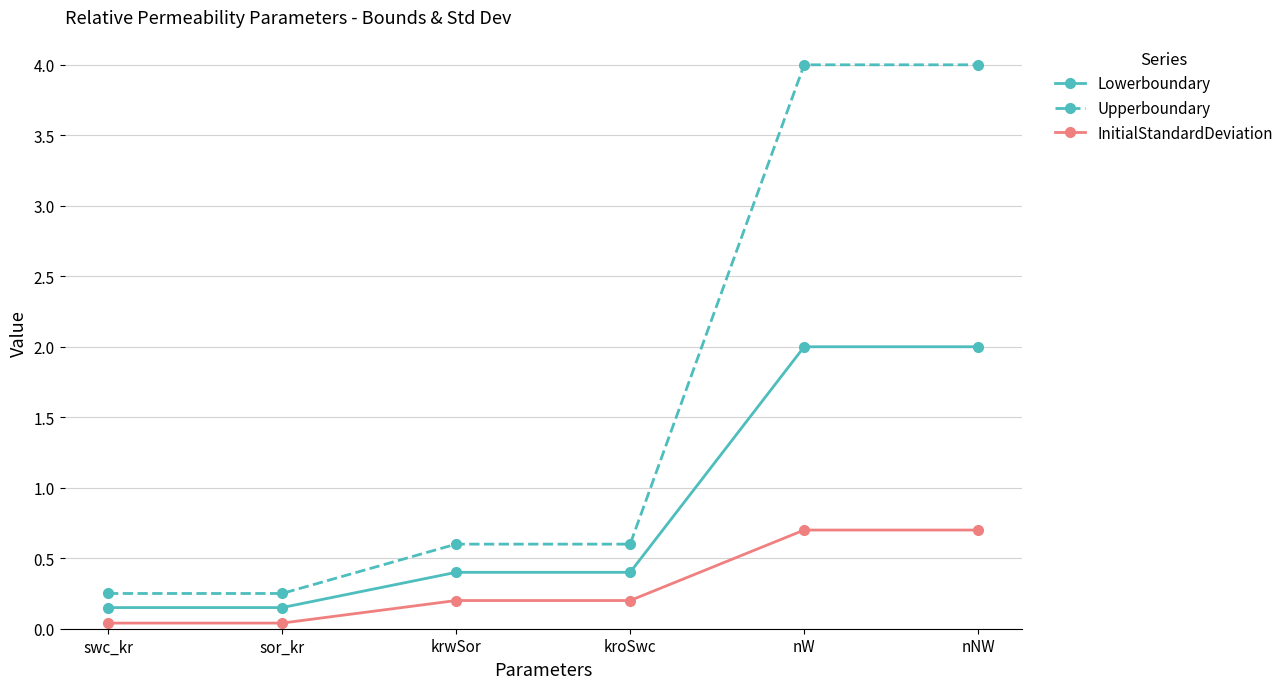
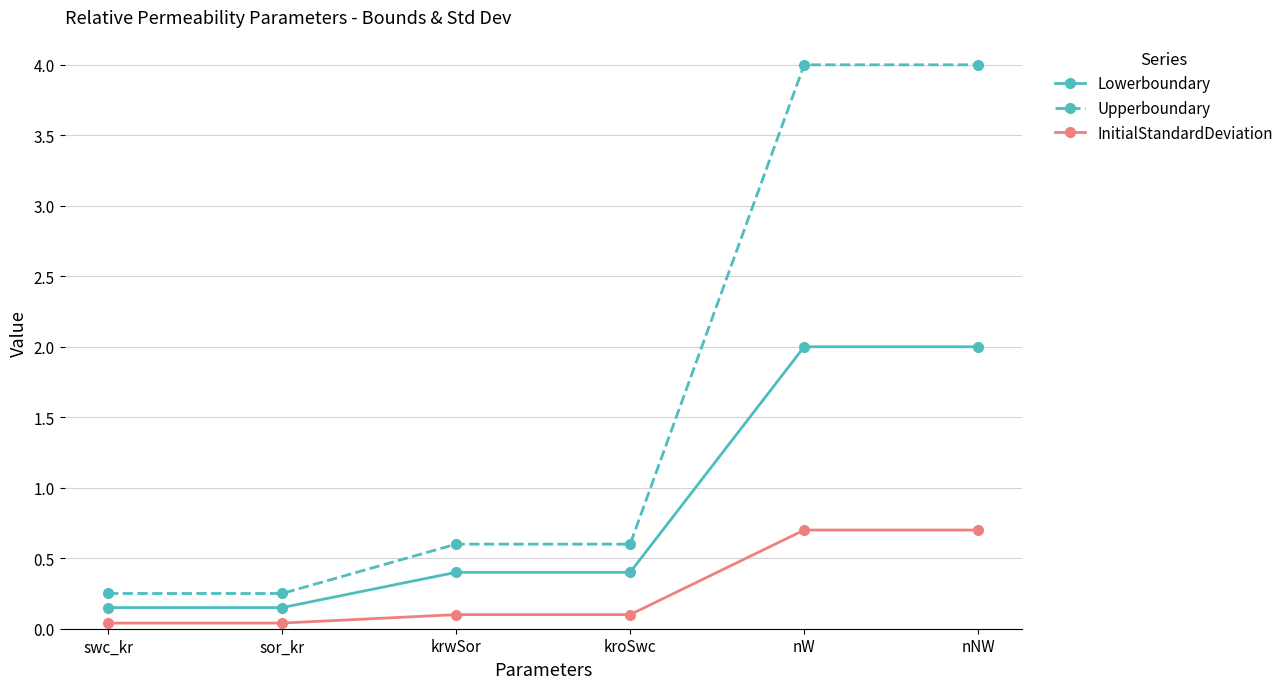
  {
    "InitialStandardDeviation": {
      "swc_kr": 0.04,
      "sor_kr": 0.04,
-     "krwSor": 0.2,
-     "kroSwc": 0.2,
+     "krwSor": 0.1,
+     "kroSwc": 0.1,
      "nW": 0.7,
      "nNW": 0.7
    }
  }
